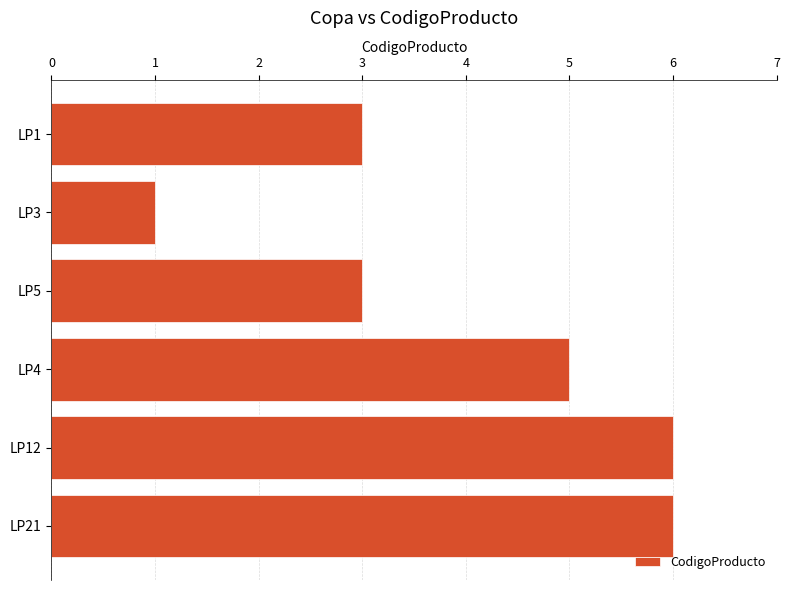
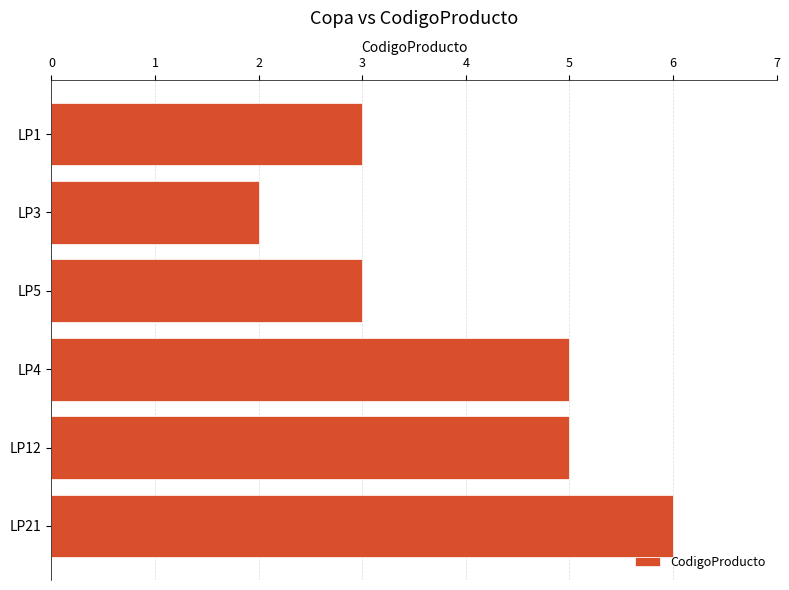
  {
    "LP1": 3,
-   "LP3": 1,
+   "LP3": 2,
    "LP5": 3,
    "LP4": 5,
-   "LP12": 6,
+   "LP12": 5,
    "LP21": 6
  }
